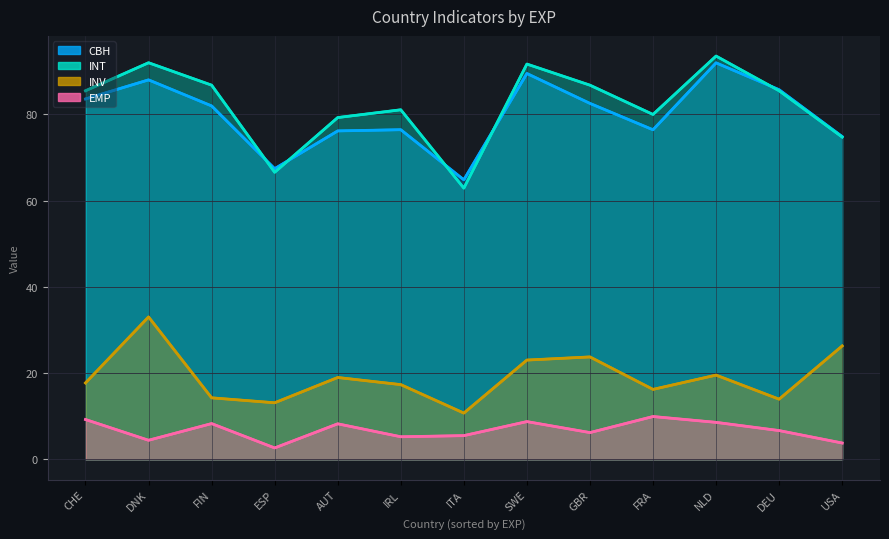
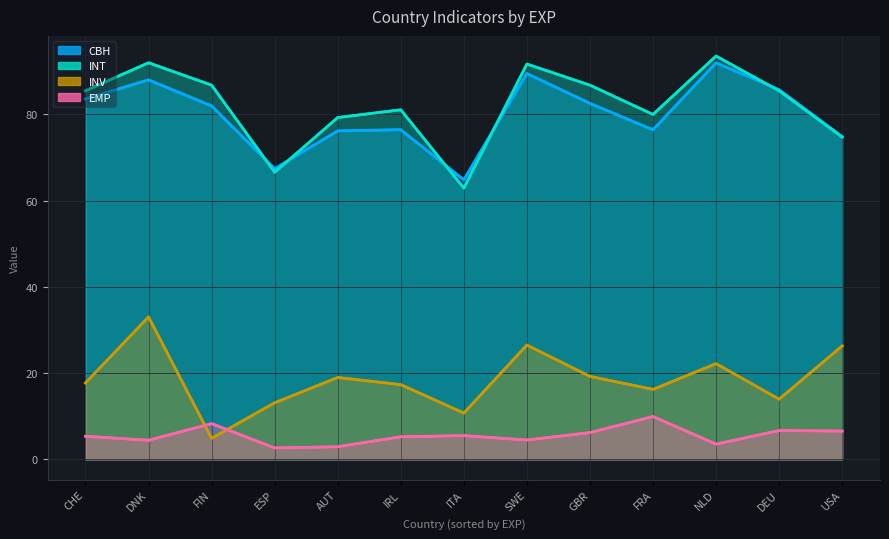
  {
    "INV": {
      "CHE": 18,
      "DNK": 33,
-     "FIN": 14,
+     "FIN": 5,
      "ESP": 13,
      "AUT": 19,
      "IRL": 17,
      "ITA": 11,
-     "SWE": 23,
-     "GBR": 24,
+     "SWE": 27,
+     "GBR": 19,
      "FRA": 16,
-     "NLD": 20,
+     "NLD": 22,
      "DEU": 14,
      "USA": 26
    },
    "EMP": {
-     "CHE": 9,
+     "CHE": 5,
      "DNK": 4,
      "FIN": 8,
      "ESP": 3,
-     "AUT": 8,
+     "AUT": 3,
      "IRL": 5,
      "ITA": 6,
-     "SWE": 9,
+     "SWE": 4,
      "GBR": 6,
      "FRA": 10,
-     "NLD": 9,
+     "NLD": 4,
      "DEU": 7,
-     "USA": 4
+     "USA": 7
    }
  }
